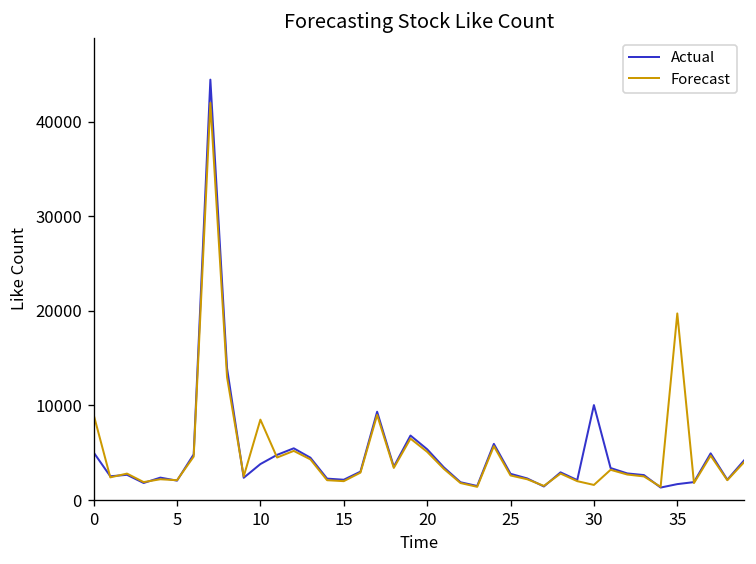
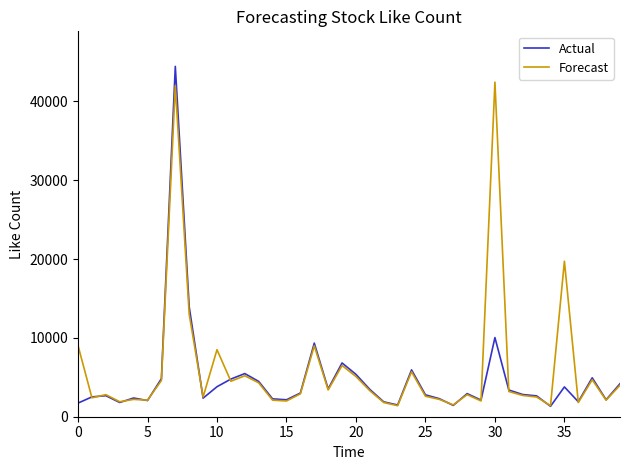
  {
    "Actual": {
-     "0": 5000,
+     "0": 2000,
      "10": 4000,
      "30": 10000,
-     "35": 2000
+     "35": 4000
    },
    "Forecast": {
      "0": 9000,
      "10": 9000,
-     "30": 2000,
+     "30": 42000,
      "35": 20000
    }
  }
